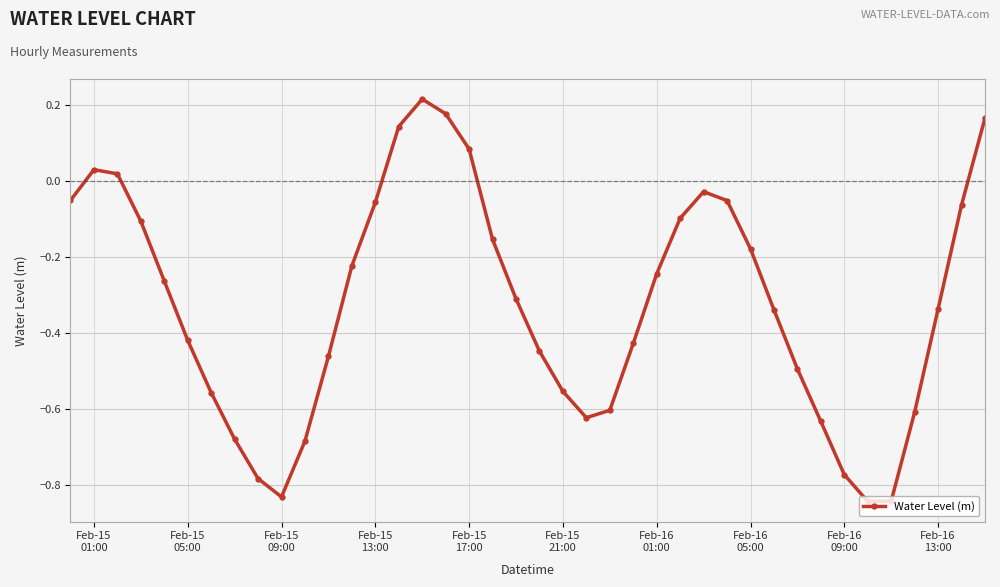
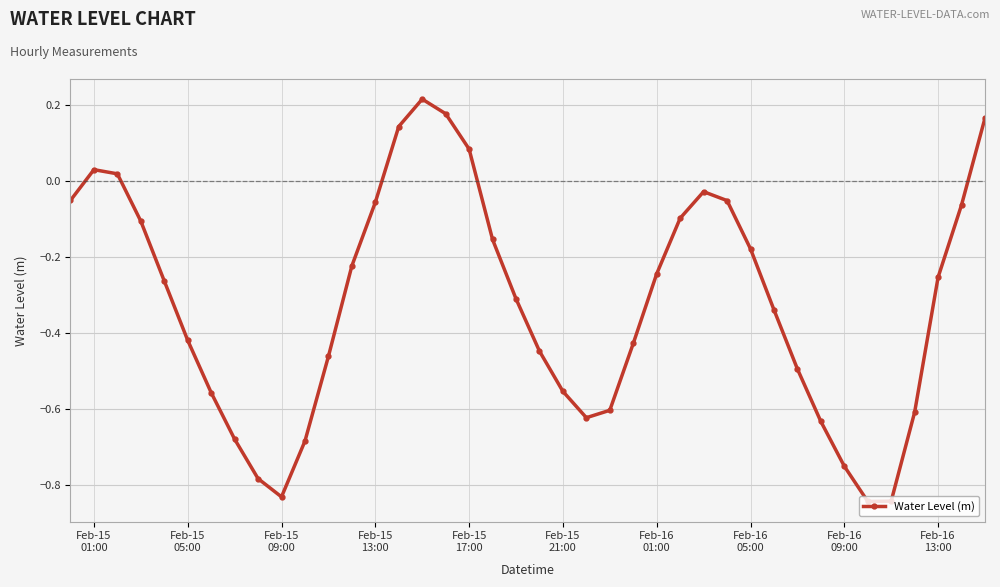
  {
    "Feb-15 01:00": 0.03,
    "Feb-15 05:00": -0.42,
    "Feb-15 09:00": -0.83,
    "Feb-15 13:00": -0.06,
    "Feb-15 17:00": 0.08,
    "Feb-15 21:00": -0.55,
    "Feb-16 01:00": -0.24,
    "Feb-16 05:00": -0.18,
-   "Feb-16 09:00": -0.77,
-   "Feb-16 13:00": -0.34
+   "Feb-16 09:00": -0.75,
+   "Feb-16 13:00": -0.25
  }
